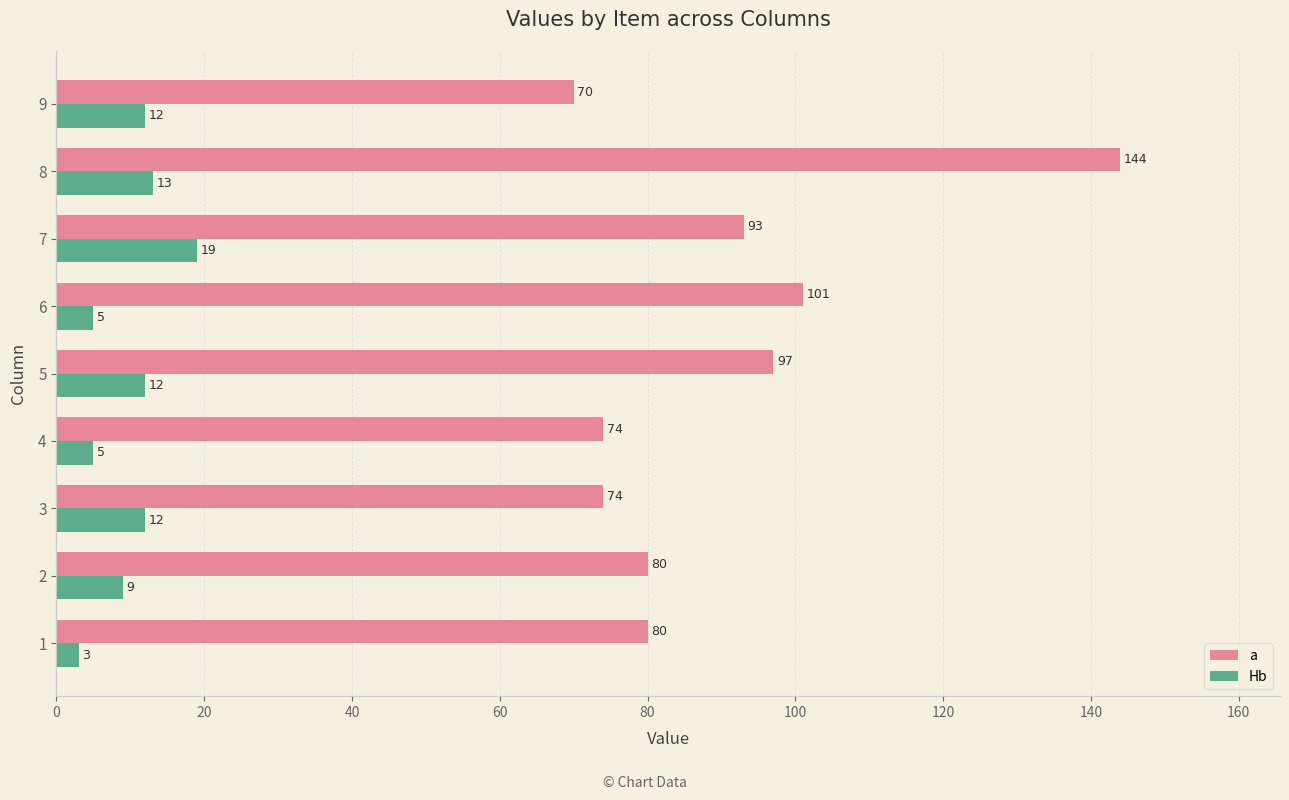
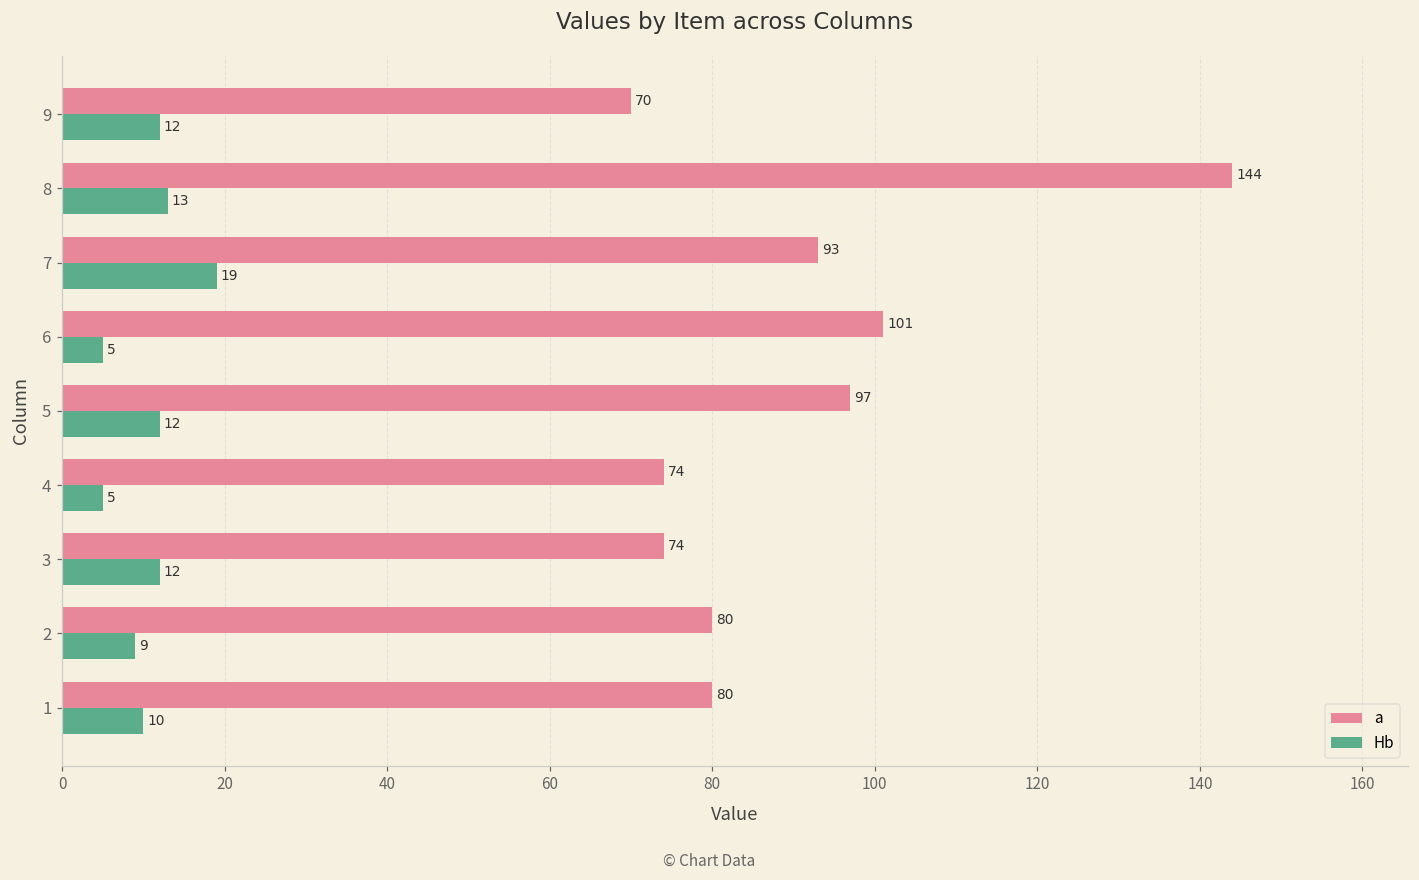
  {
    "a": {
      "9": 70,
      "8": 144,
      "7": 93,
      "6": 101,
      "5": 97,
      "4": 74,
      "3": 74,
      "2": 80,
      "1": 80
    },
    "Hb": {
      "9": 12,
      "8": 13,
      "7": 19,
      "6": 5,
      "5": 12,
      "4": 5,
      "3": 12,
      "2": 9,
-     "1": 3
+     "1": 10
    }
  }
